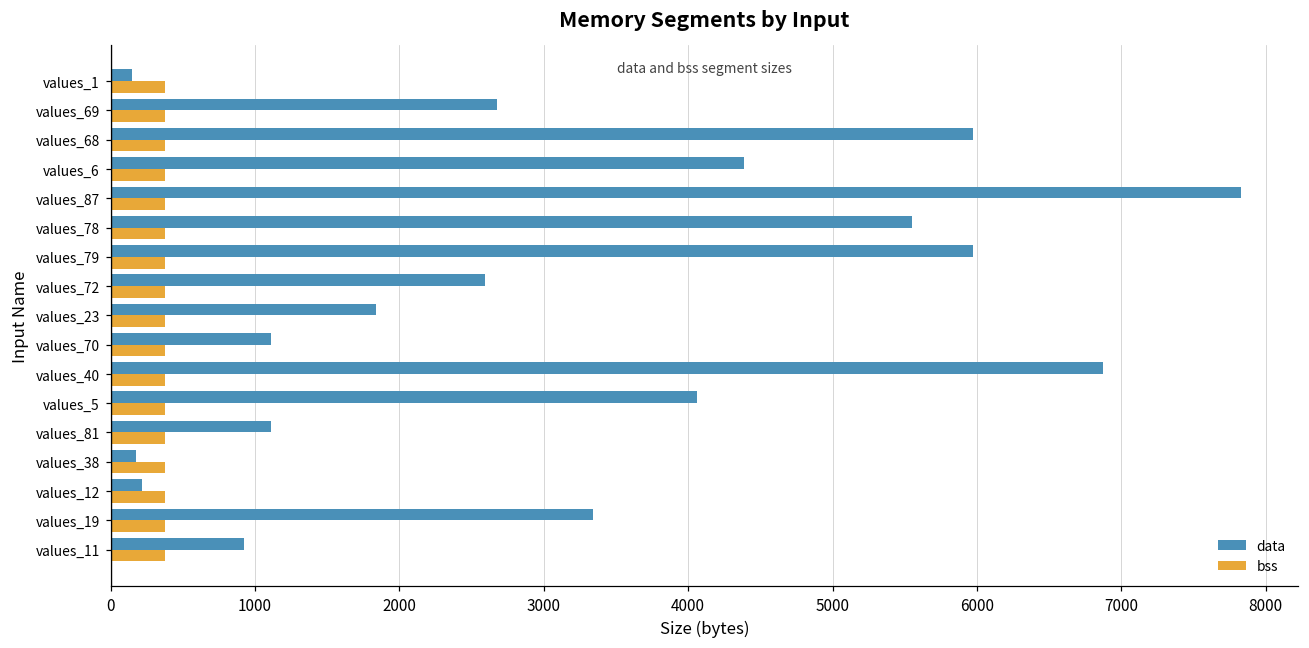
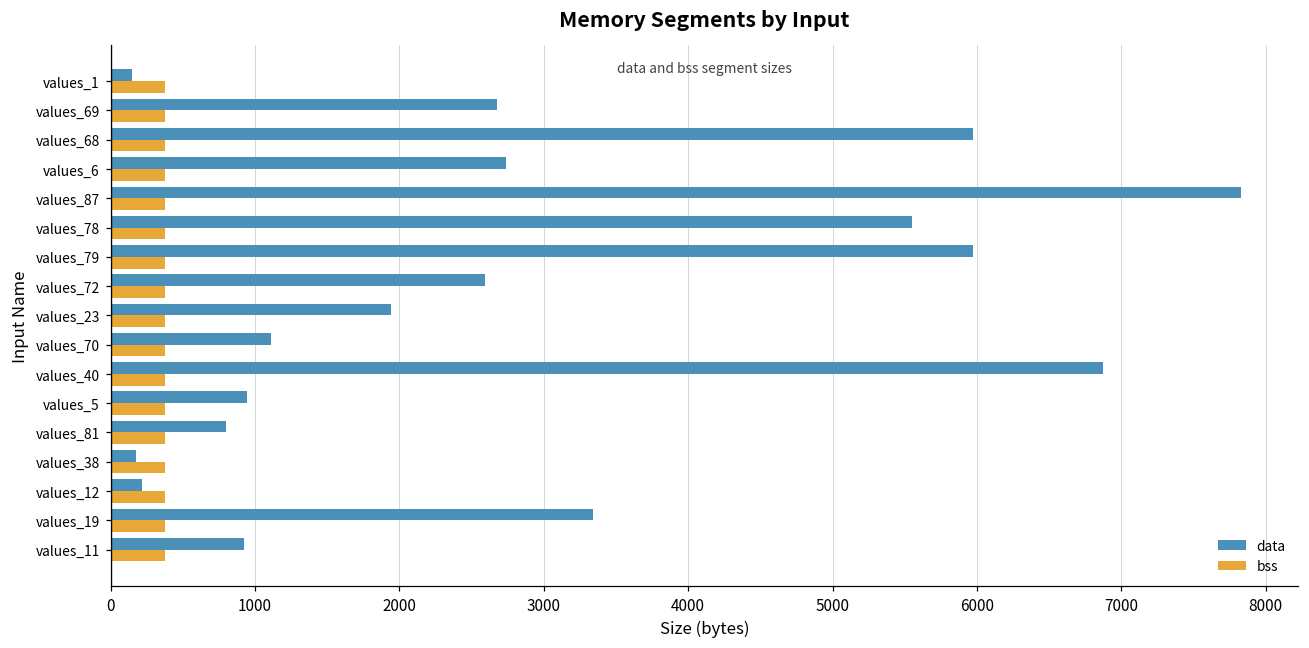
  {
    "data": {
      "values_1": 150,
      "values_69": 2670,
      "values_68": 5980,
-     "values_6": 4390,
+     "values_6": 2740,
      "values_87": 7830,
      "values_78": 5550,
      "values_79": 5980,
      "values_72": 2590,
-     "values_23": 1840,
+     "values_23": 1940,
      "values_70": 1110,
      "values_40": 6870,
-     "values_5": 4060,
-     "values_81": 1110,
+     "values_5": 940,
+     "values_81": 800,
      "values_38": 180,
      "values_12": 220,
      "values_19": 3340,
      "values_11": 930
    },
    "bss": {
      "values_1": 380,
      "values_69": 380,
      "values_68": 380,
      "values_6": 380,
      "values_87": 380,
      "values_78": 380,
      "values_79": 380,
      "values_72": 380,
      "values_23": 380,
      "values_70": 380,
      "values_40": 380,
      "values_5": 380,
      "values_81": 380,
      "values_38": 380,
      "values_12": 380,
      "values_19": 380,
      "values_11": 380
    }
  }
